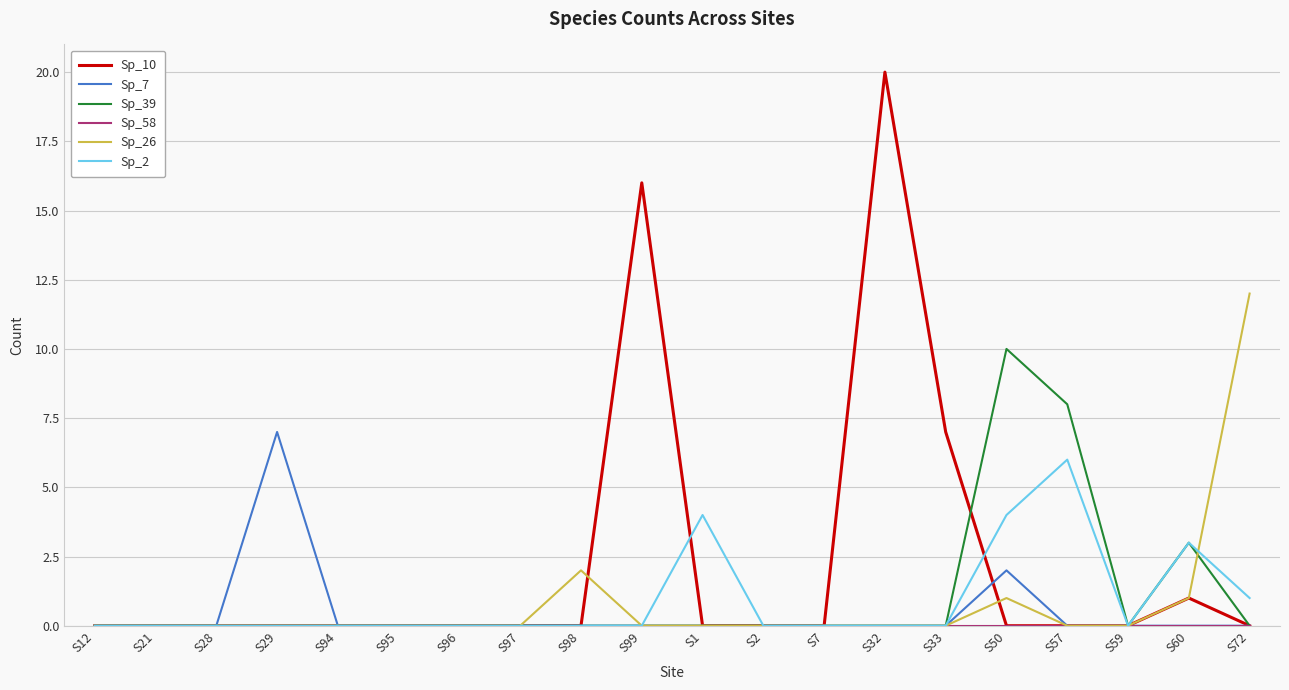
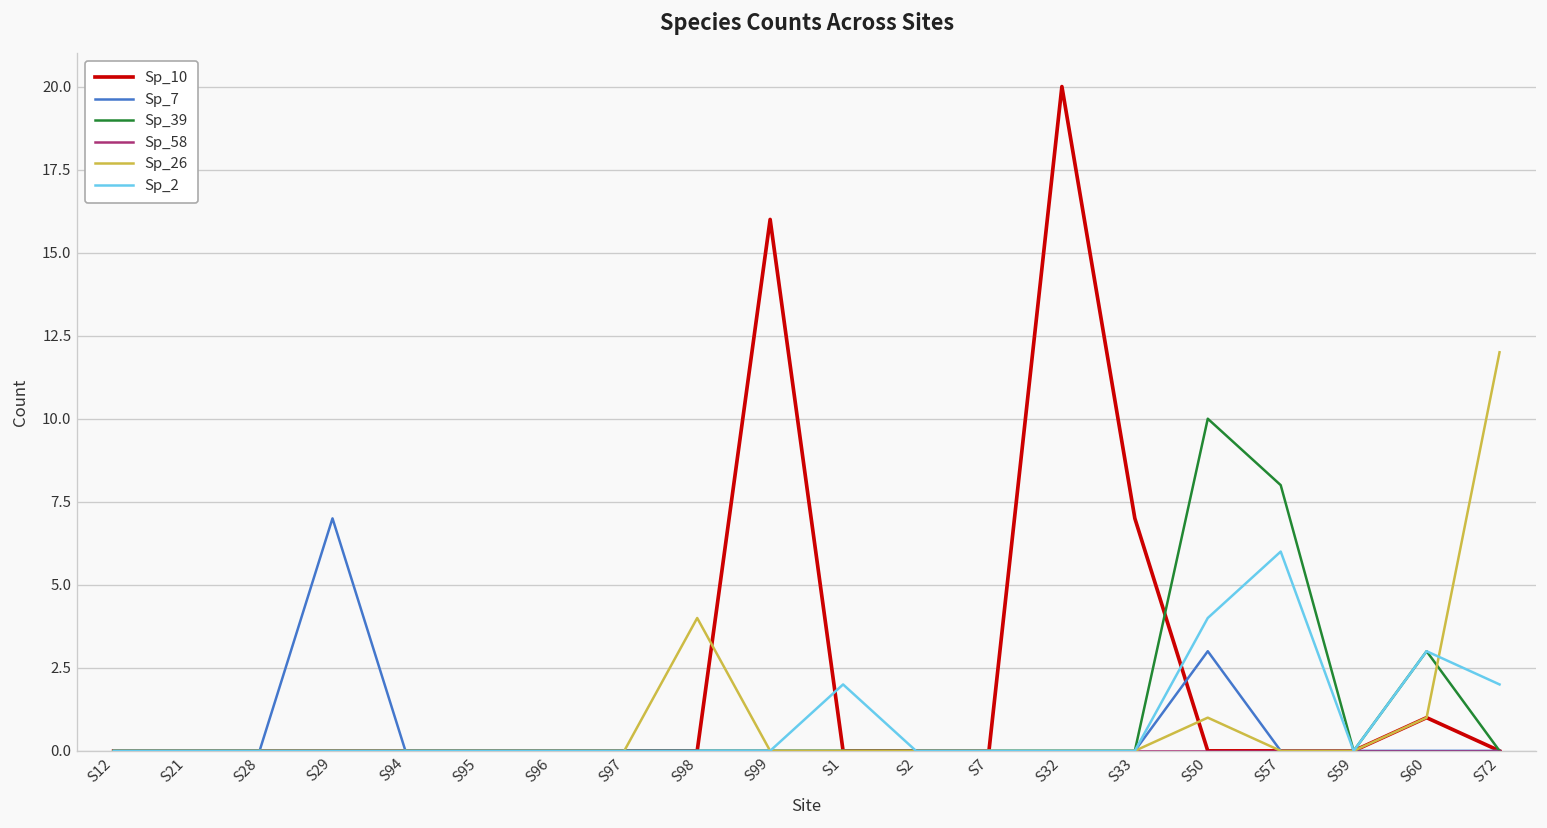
  {
    "Sp_10": {
      "S99": 16,
      "S32": 20,
      "S33": 7
    },
    "Sp_7": {
      "S29": 7,
-     "S50": 2
+     "S50": 3
    },
    "Sp_39": {
      "S50": 10,
      "S57": 8
    },
    "Sp_26": {
-     "S98": 2,
+     "S98": 4,
      "S50": 1,
      "S72": 12
    },
    "Sp_2": {
-     "S1": 4,
+     "S1": 2,
      "S50": 4,
      "S57": 6,
-     "S72": 1
+     "S72": 2
    }
  }
